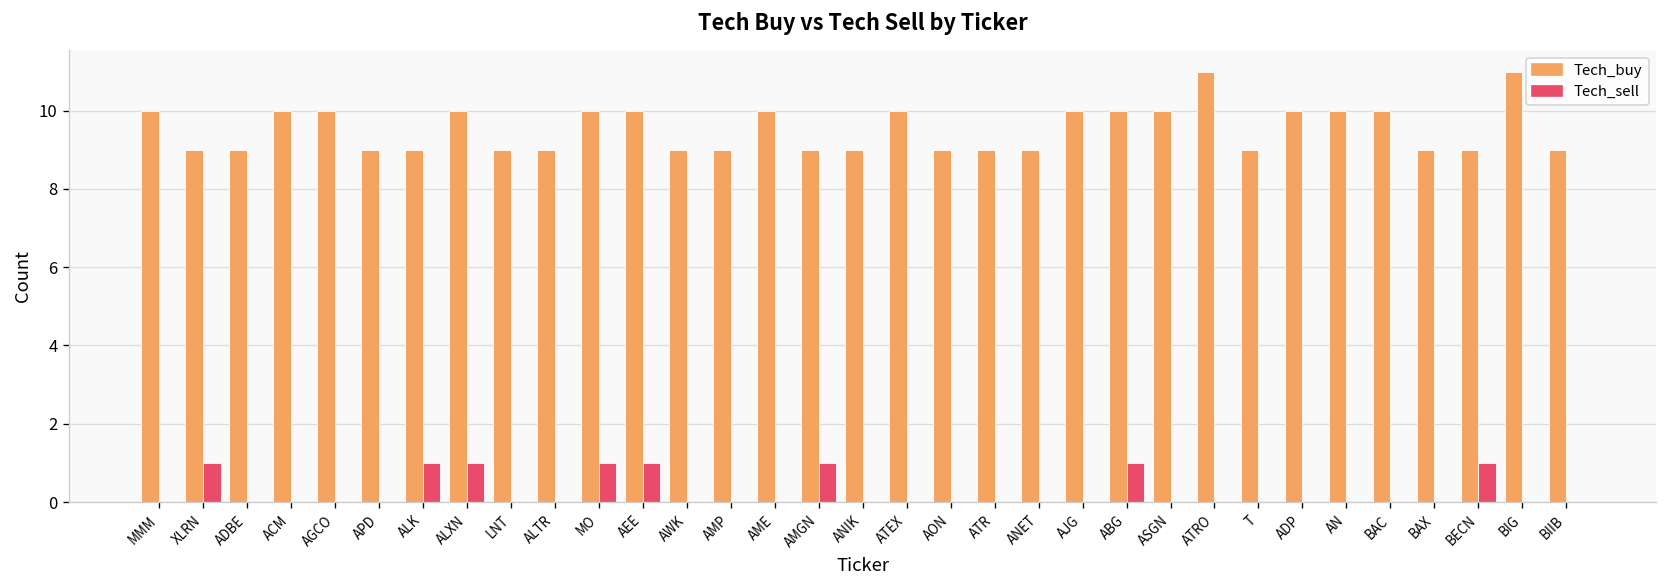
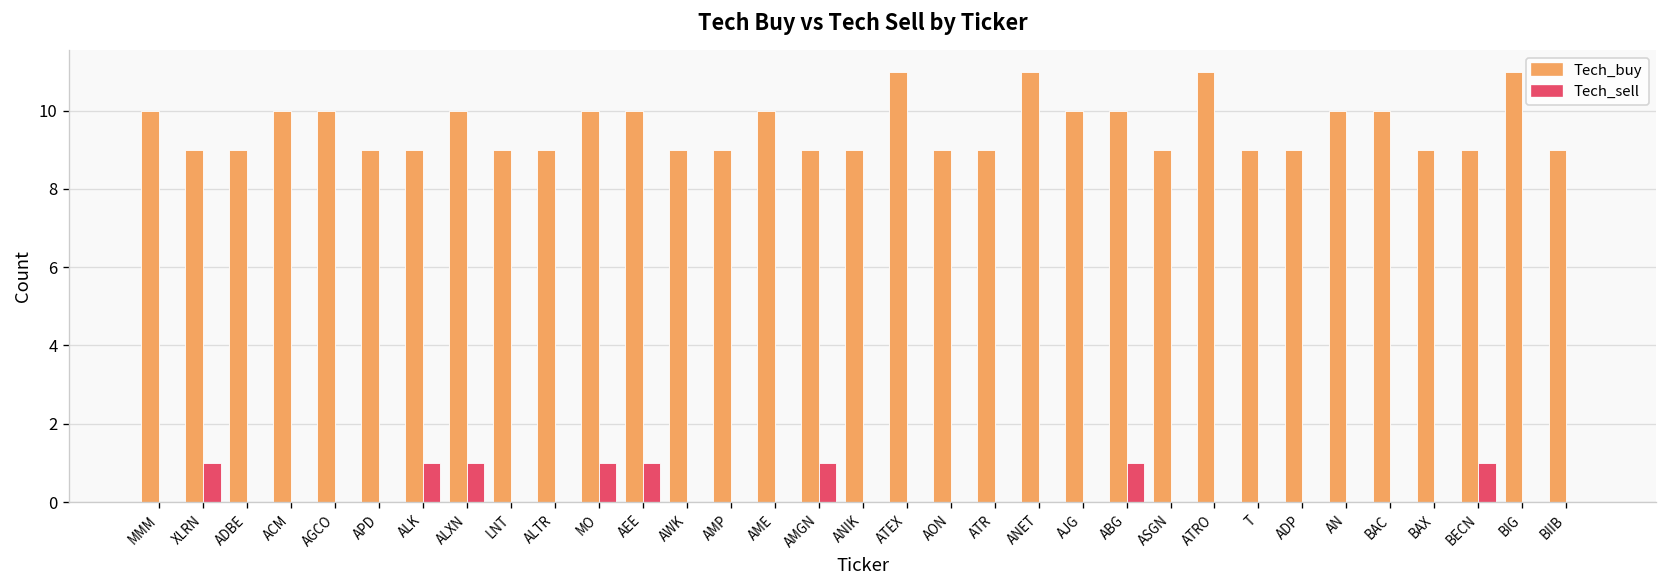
  {
    "Tech_buy": {
      "MMM": 10,
      "XLRN": 9,
      "ADBE": 9,
      "ACM": 10,
      "AGCO": 10,
      "APD": 9,
      "ALK": 9,
      "ALXN": 10,
      "LNT": 9,
      "ALTR": 9,
      "MO": 10,
      "AEE": 10,
      "AWK": 9,
      "AMP": 9,
      "AME": 10,
      "AMGN": 9,
      "ANIK": 9,
-     "ATEX": 10,
+     "ATEX": 11,
      "AON": 9,
      "ATR": 9,
-     "ANET": 9,
+     "ANET": 11,
      "AJG": 10,
      "ABG": 10,
-     "ASGN": 10,
+     "ASGN": 9,
      "ATRO": 11,
      "T": 9,
-     "ADP": 10,
+     "ADP": 9,
      "AN": 10,
      "BAC": 10,
      "BAX": 9,
      "BECN": 9,
      "BIG": 11,
      "BIIB": 9
    },
    "Tech_sell": {
      "MMM": 0,
      "XLRN": 1,
      "ADBE": 0,
      "ACM": 0,
      "AGCO": 0,
      "APD": 0,
      "ALK": 1,
      "ALXN": 1,
      "LNT": 0,
      "ALTR": 0,
      "MO": 1,
      "AEE": 1,
      "AWK": 0,
      "AMP": 0,
      "AME": 0,
      "AMGN": 1,
      "ANIK": 0,
      "ATEX": 0,
      "AON": 0,
      "ATR": 0,
      "ANET": 0,
      "AJG": 0,
      "ABG": 1,
      "ASGN": 0,
      "ATRO": 0,
      "T": 0,
      "ADP": 0,
      "AN": 0,
      "BAC": 0,
      "BAX": 0,
      "BECN": 1,
      "BIG": 0,
      "BIIB": 0
    }
  }
